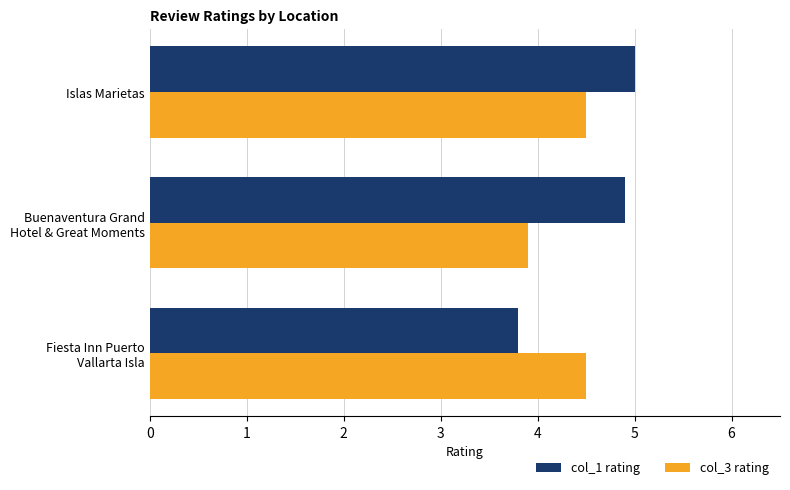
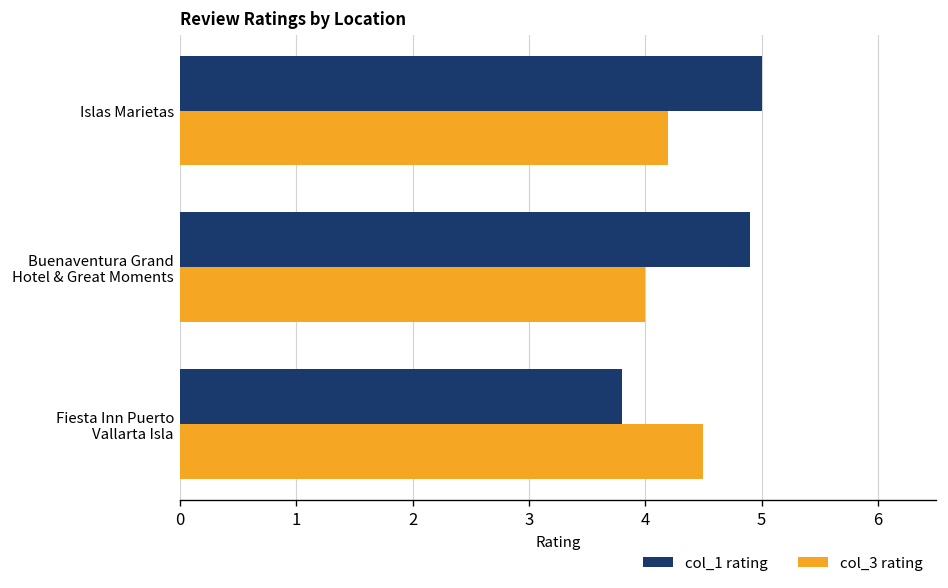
  {
    "col_1 rating": {
      "Islas Marietas": 5.0,
      "Buenaventura Grand Hotel & Great Moments": 4.9,
      "Fiesta Inn Puerto Vallarta Isla": 3.8
    },
    "col_3 rating": {
-     "Islas Marietas": 4.5,
-     "Buenaventura Grand Hotel & Great Moments": 3.9,
+     "Islas Marietas": 4.2,
+     "Buenaventura Grand Hotel & Great Moments": 4.0,
      "Fiesta Inn Puerto Vallarta Isla": 4.5
    }
  }
